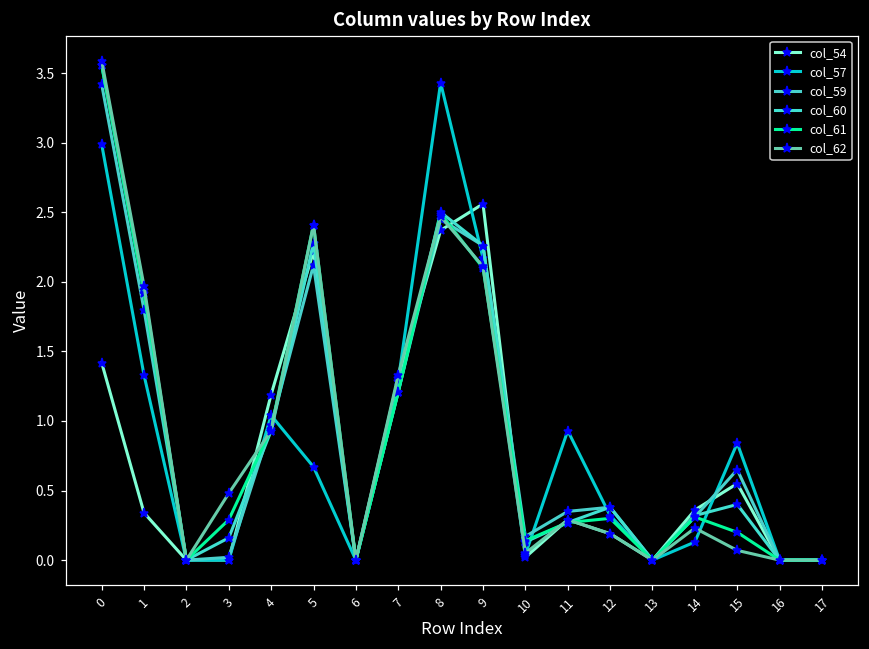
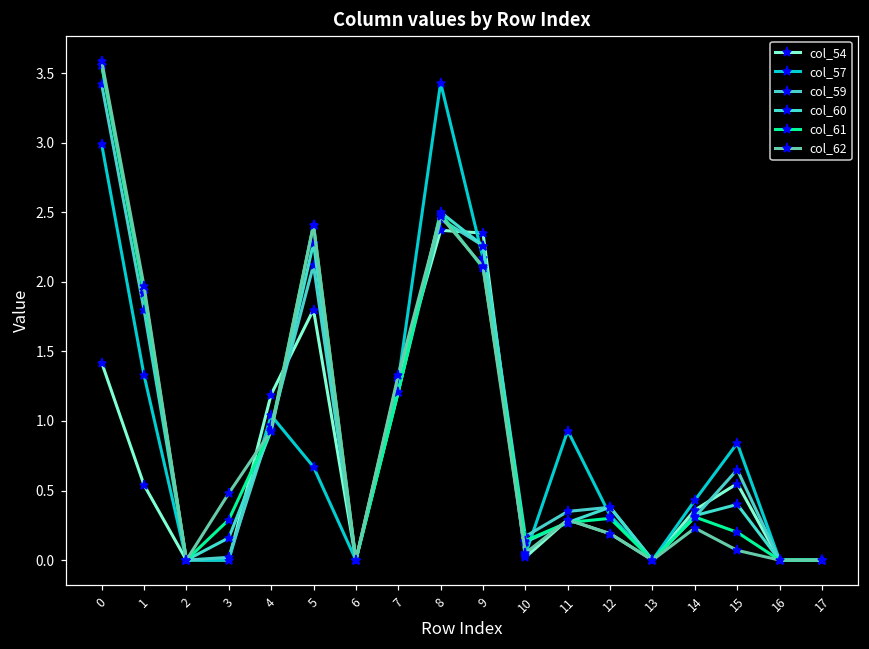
  {
    "col_54": {
      "0": 1.42,
-     "1": 0.34,
+     "1": 0.54,
      "4": 1.19,
-     "5": 2.22,
+     "5": 1.80,
      "8": 2.37,
-     "9": 2.56,
+     "9": 2.35,
      "10": 0.02,
      "14": 0.36,
      "15": 0.55
    },
    "col_57": {
      "0": 2.99,
      "1": 1.33,
      "4": 1.04,
      "5": 0.67,
      "8": 3.43,
      "9": 2.17,
      "11": 0.93,
-     "14": 0.13,
+     "14": 0.43,
      "15": 0.84
    },
    "col_61": {
      "3": 0.29,
      "15": 0.20
    }
  }
